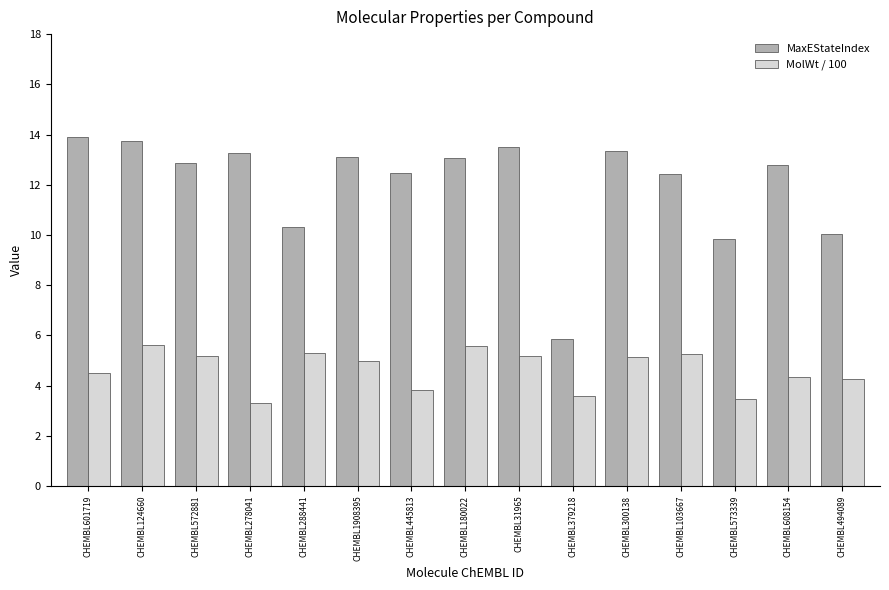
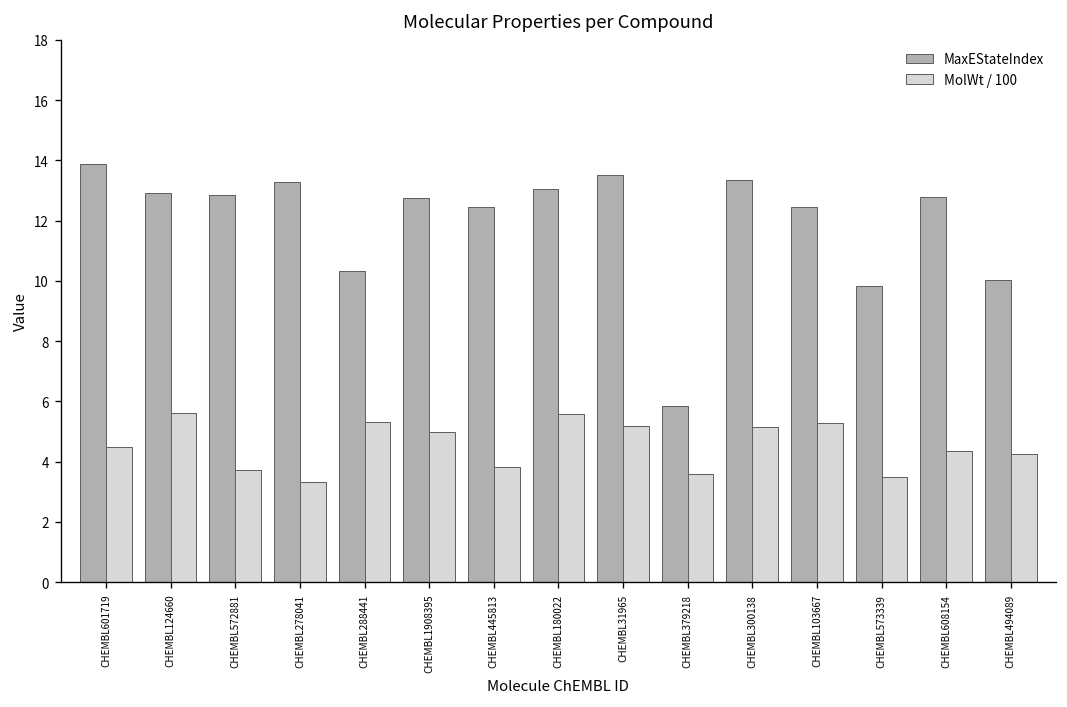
  {
    "MaxEStateIndex": {
      "CHEMBL601719": 13.9,
-     "CHEMBL124660": 13.7,
+     "CHEMBL124660": 12.9,
      "CHEMBL572881": 12.9,
      "CHEMBL278041": 13.3,
      "CHEMBL288441": 10.3,
-     "CHEMBL1908395": 13.1,
+     "CHEMBL1908395": 12.8,
      "CHEMBL445813": 12.5,
      "CHEMBL180022": 13.1,
      "CHEMBL31965": 13.5,
      "CHEMBL379218": 5.9,
      "CHEMBL300138": 13.3,
      "CHEMBL103667": 12.4,
      "CHEMBL573339": 9.8,
      "CHEMBL608154": 12.8,
      "CHEMBL494089": 10.0
    },
    "MolWt / 100": {
      "CHEMBL601719": 4.5,
      "CHEMBL124660": 5.6,
-     "CHEMBL572881": 5.2,
+     "CHEMBL572881": 3.7,
      "CHEMBL278041": 3.3,
      "CHEMBL288441": 5.3,
      "CHEMBL1908395": 5.0,
      "CHEMBL445813": 3.8,
      "CHEMBL180022": 5.6,
      "CHEMBL31965": 5.2,
      "CHEMBL379218": 3.6,
      "CHEMBL300138": 5.2,
      "CHEMBL103667": 5.3,
      "CHEMBL573339": 3.5,
      "CHEMBL608154": 4.4,
      "CHEMBL494089": 4.3
    }
  }
